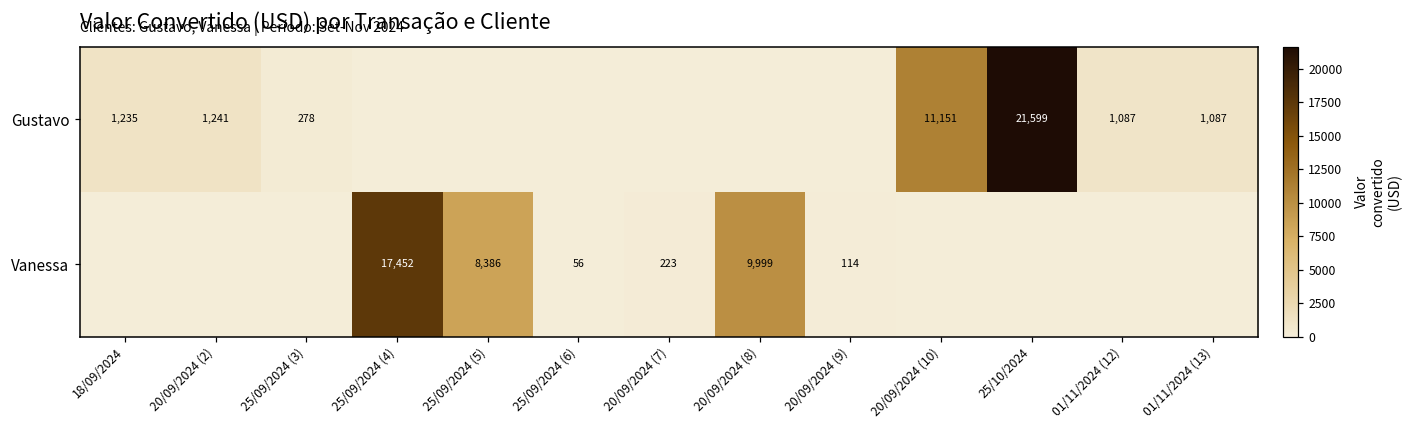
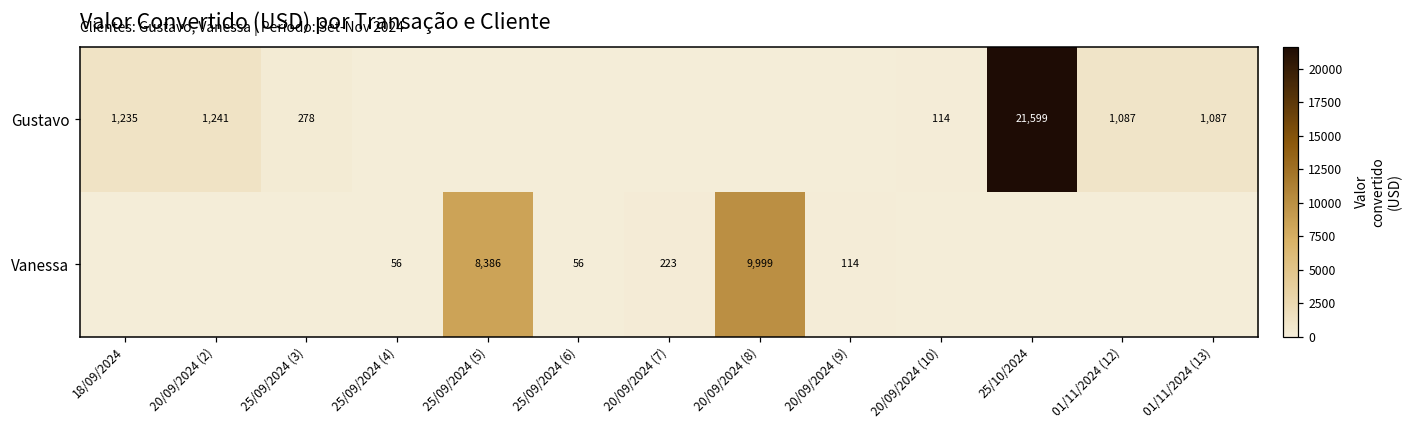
  {
    "Gustavo": {
      "18/09/2024": "1,235",
      "20/09/2024 (2)": "1,241",
      "25/09/2024 (3)": "278",
-     "20/09/2024 (10)": "11,151",
+     "20/09/2024 (10)": "114",
      "25/10/2024": "21,599",
      "01/11/2024 (12)": "1,087",
      "01/11/2024 (13)": "1,087"
    },
    "Vanessa": {
-     "25/09/2024 (4)": "17,452",
+     "25/09/2024 (4)": "56",
      "25/09/2024 (5)": "8,386",
      "25/09/2024 (6)": "56",
      "20/09/2024 (7)": "223",
      "20/09/2024 (8)": "9,999",
      "20/09/2024 (9)": "114"
    }
  }
